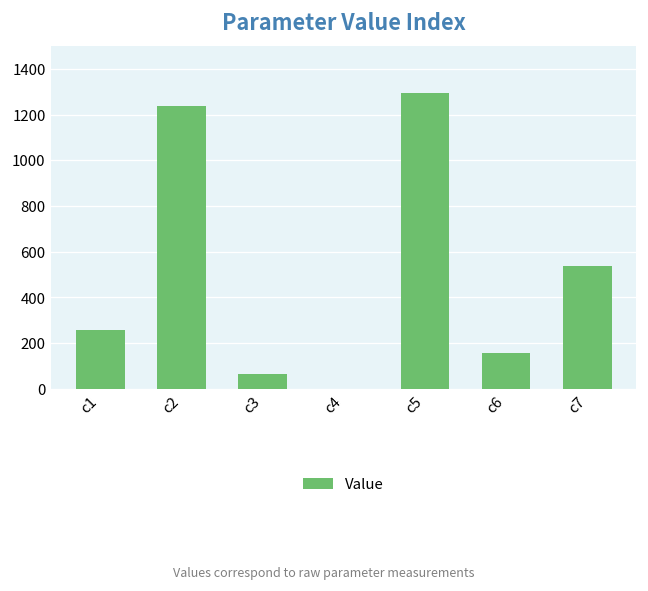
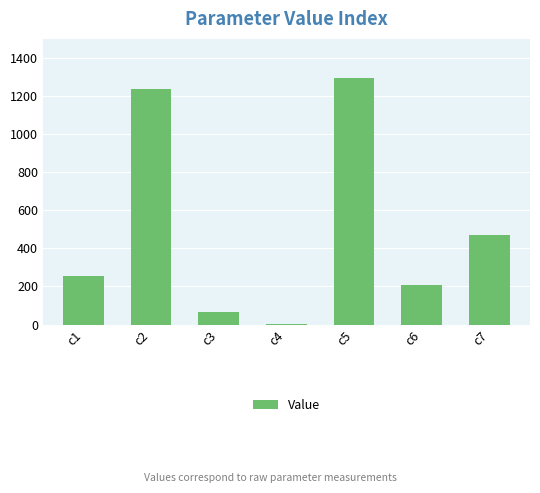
  {
    "c1": 260,
    "c2": 1240,
    "c3": 60,
    "c5": 1300,
-   "c6": 160,
-   "c7": 540
+   "c6": 210,
+   "c7": 470
  }
